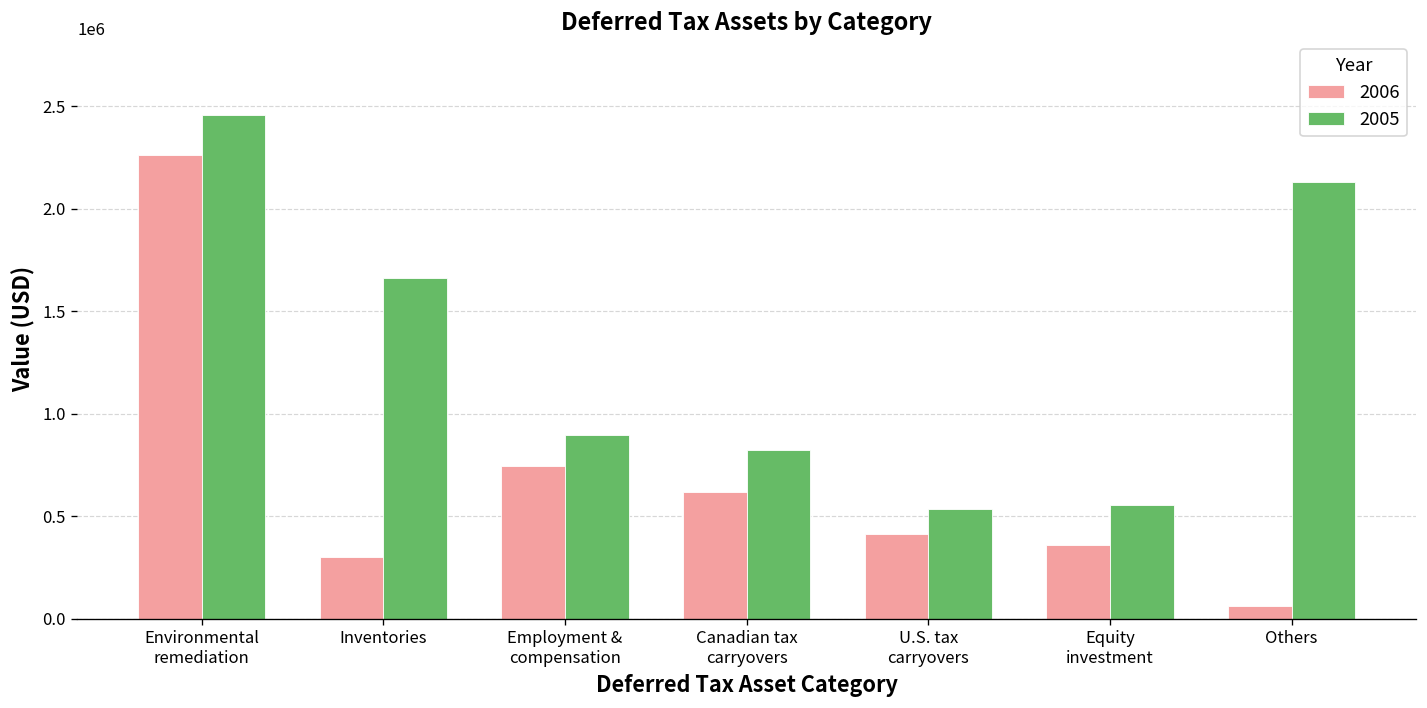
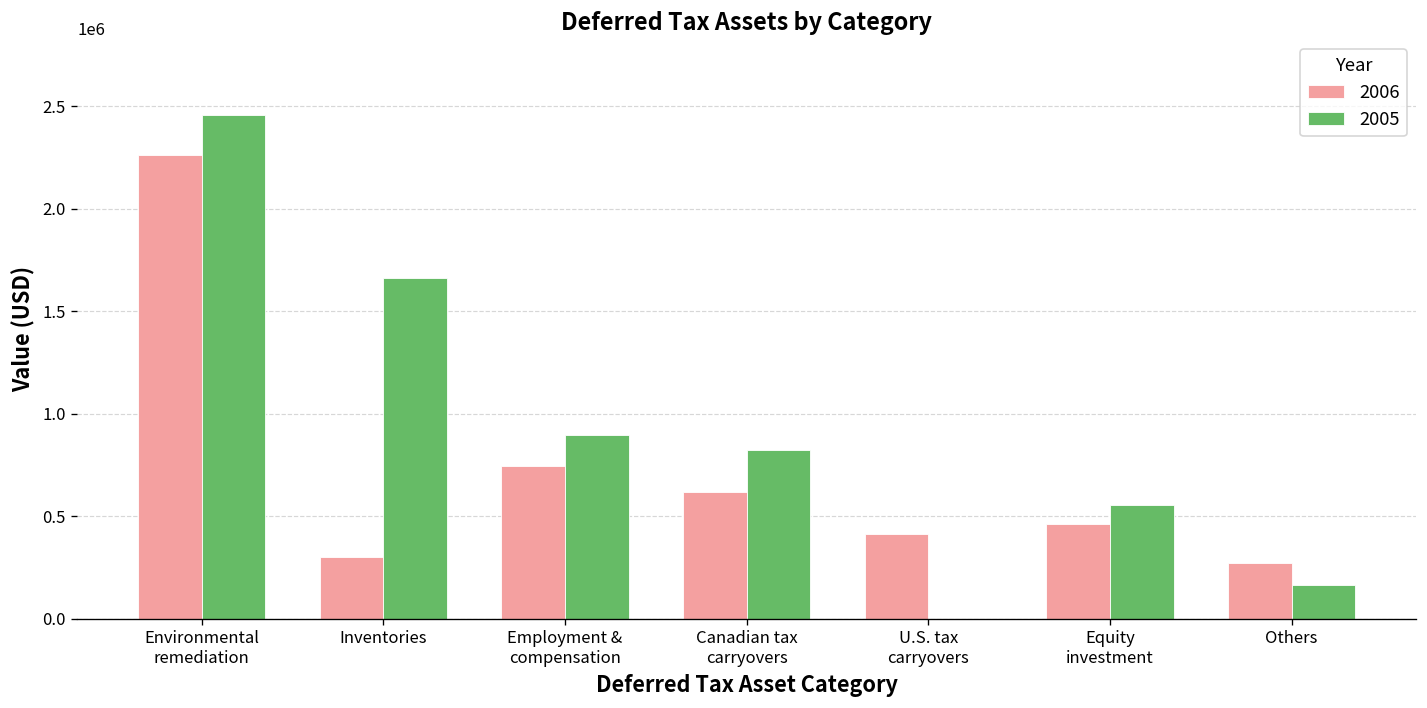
  {
    "2006": {
      "Environmental remediation": 2260000,
      "Inventories": 300000,
      "Employment & compensation": 740000,
      "Canadian tax carryovers": 620000,
      "U.S. tax carryovers": 410000,
-     "Equity investment": 360000,
-     "Others": 60000
+     "Equity investment": 460000,
+     "Others": 270000
    },
    "2005": {
      "Environmental remediation": 2460000,
      "Inventories": 1660000,
      "Employment & compensation": 900000,
      "Canadian tax carryovers": 820000,
-     "U.S. tax carryovers": 530000,
+     "U.S. tax carryovers": 0,
      "Equity investment": 550000,
-     "Others": 2130000
+     "Others": 160000
    }
  }
